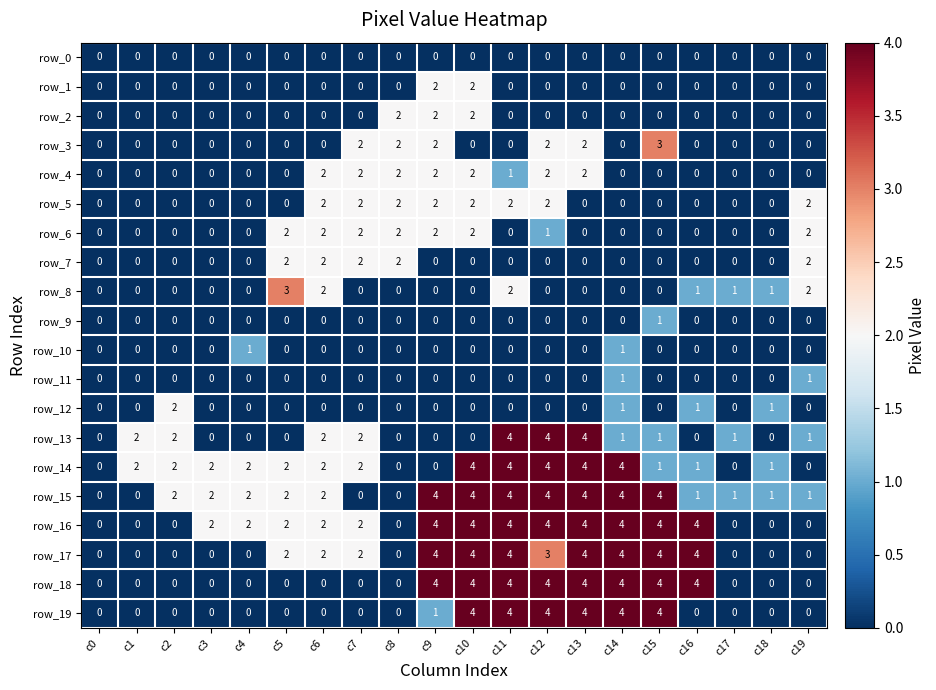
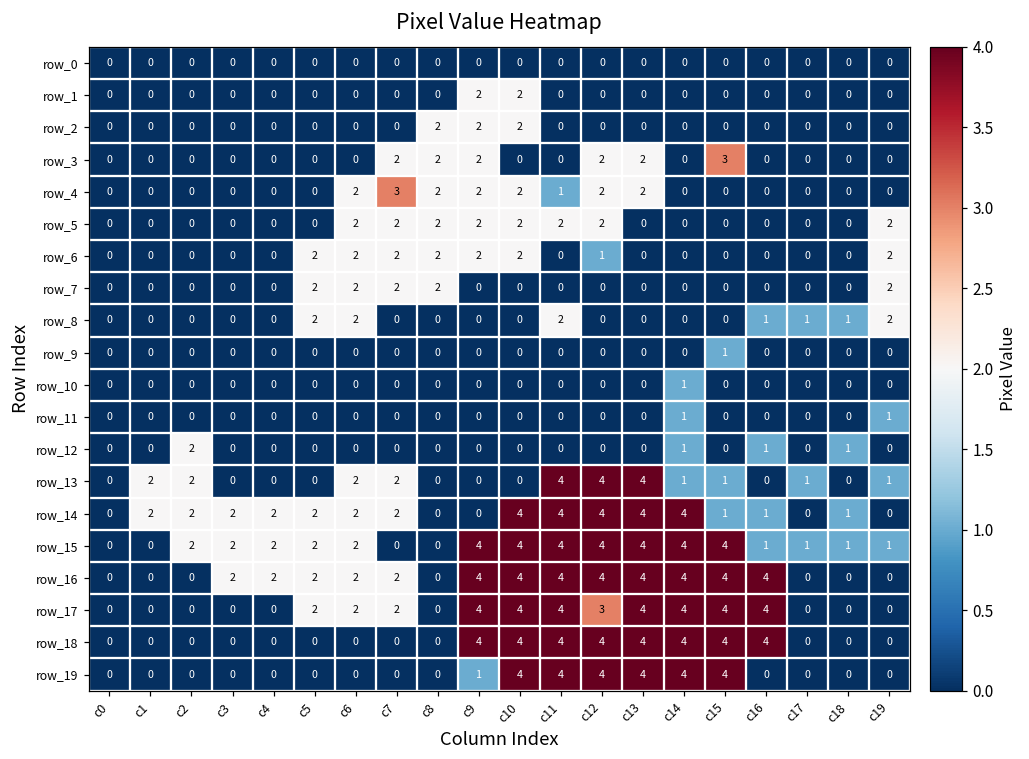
  {
    "row_4": {
      "c0": 0,
      "c1": 0,
      "c2": 0,
      "c3": 0,
      "c4": 0,
      "c5": 0,
      "c6": 2,
-     "c7": 2,
+     "c7": 3,
      "c8": 2,
      "c9": 2,
      "c10": 2,
      "c11": 1,
      "c12": 2,
      "c13": 2,
      "c14": 0,
      "c15": 0,
      "c16": 0,
      "c17": 0,
      "c18": 0,
      "c19": 0
    },
    "row_8": {
      "c0": 0,
      "c1": 0,
      "c2": 0,
      "c3": 0,
      "c4": 0,
-     "c5": 3,
+     "c5": 2,
      "c6": 2,
      "c7": 0,
      "c8": 0,
      "c9": 0,
      "c10": 0,
      "c11": 2,
      "c12": 0,
      "c13": 0,
      "c14": 0,
      "c15": 0,
      "c16": 1,
      "c17": 1,
      "c18": 1,
      "c19": 2
    },
    "row_10": {
      "c0": 0,
      "c1": 0,
      "c2": 0,
      "c3": 0,
-     "c4": 1,
+     "c4": 0,
      "c5": 0,
      "c6": 0,
      "c7": 0,
      "c8": 0,
      "c9": 0,
      "c10": 0,
      "c11": 0,
      "c12": 0,
      "c13": 0,
      "c14": 1,
      "c15": 0,
      "c16": 0,
      "c17": 0,
      "c18": 0,
      "c19": 0
    }
  }
